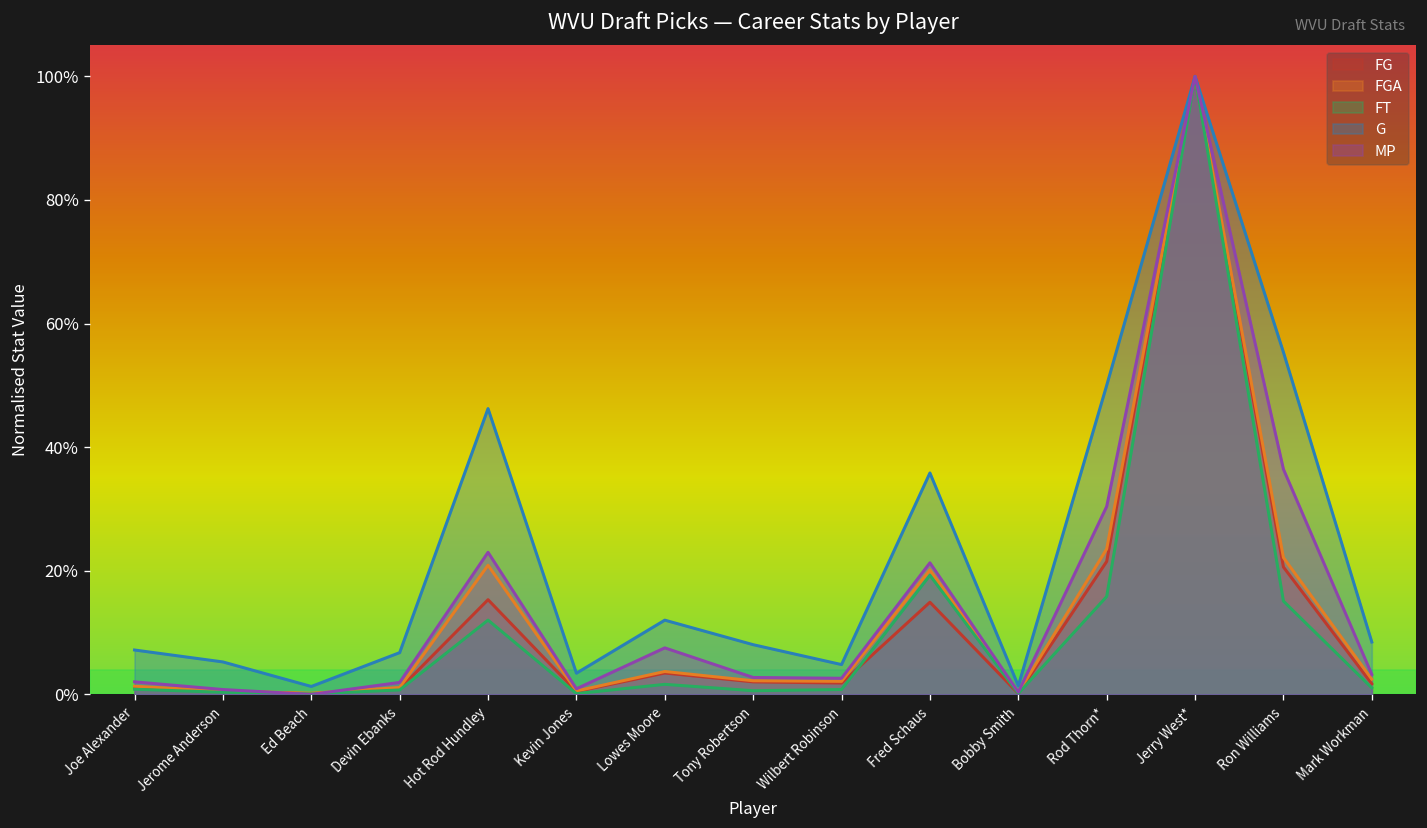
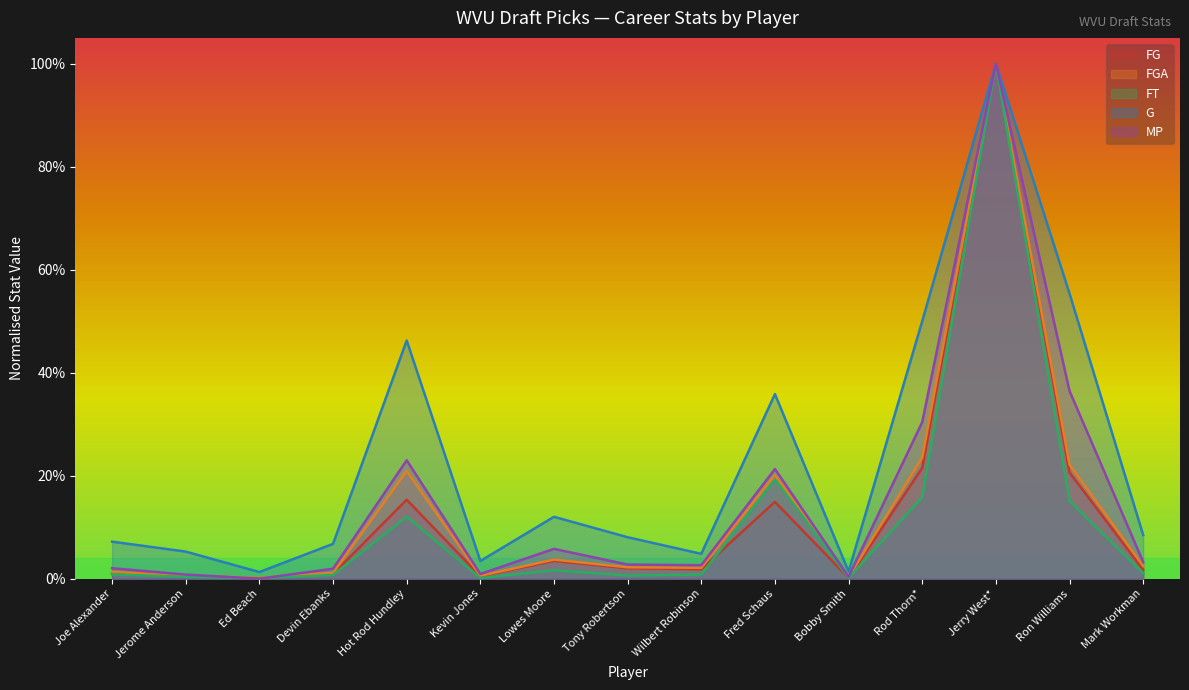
  {
    "MP": {
      "Hot Rod Hundley": "23%",
-     "Lowes Moore": "8%",
+     "Lowes Moore": "6%",
      "Fred Schaus": "21%",
      "Rod Thorn*": "30%",
      "Ron Williams": "36%"
    }
  }
